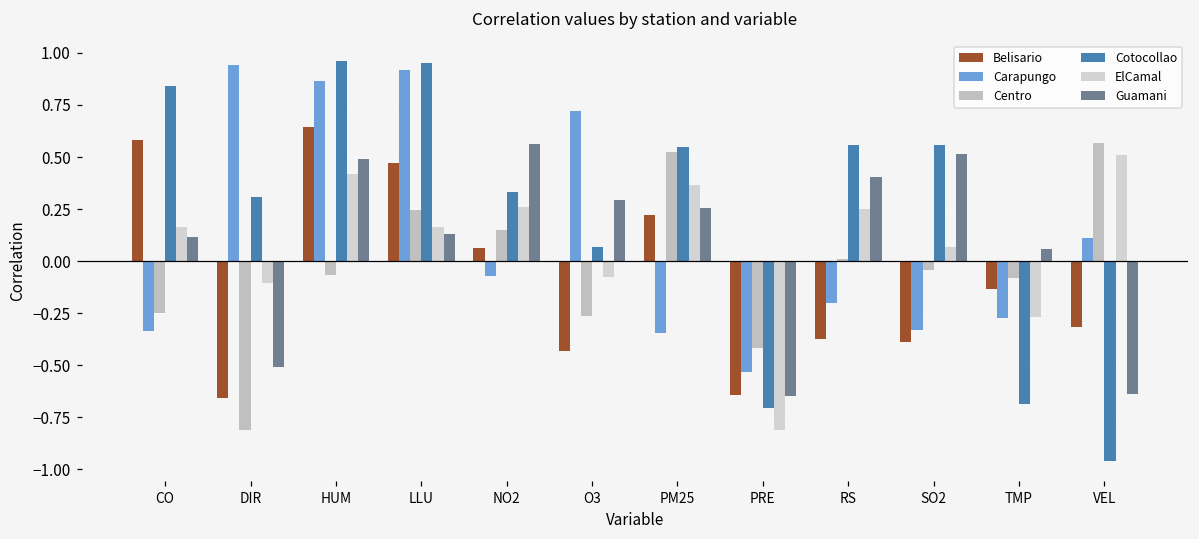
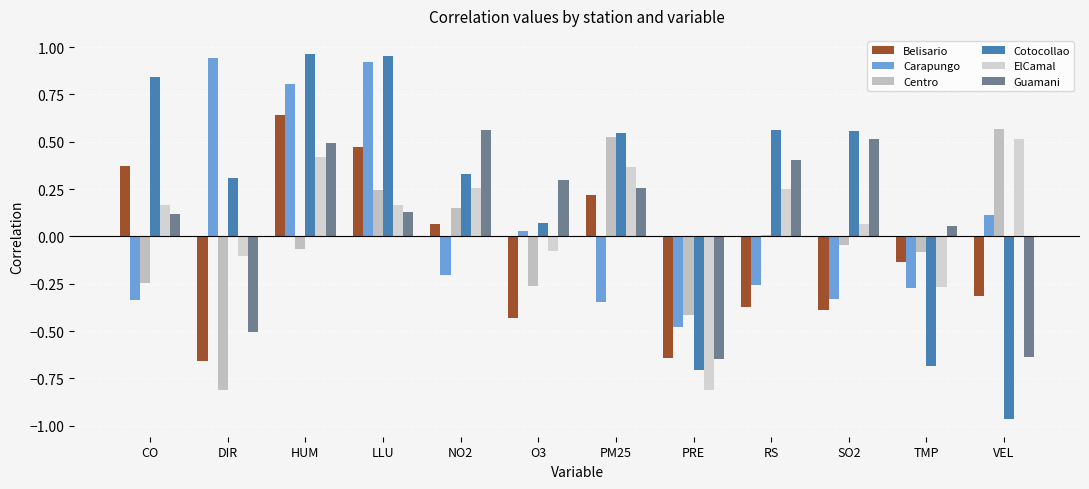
  {
    "Belisario": {
-     "CO": 0.58,
+     "CO": 0.37,
      "DIR": -0.66,
      "HUM": 0.64,
      "LLU": 0.47,
      "NO2": 0.07,
      "O3": -0.43,
      "PM25": 0.22,
      "PRE": -0.64,
      "RS": -0.38,
      "SO2": -0.39,
      "TMP": -0.14,
      "VEL": -0.32
    },
    "Carapungo": {
      "CO": -0.34,
      "DIR": 0.94,
-     "HUM": 0.87,
+     "HUM": 0.80,
      "LLU": 0.92,
-     "NO2": -0.07,
-     "O3": 0.72,
+     "NO2": -0.21,
+     "O3": 0.03,
      "PM25": -0.34,
-     "PRE": -0.53,
-     "RS": -0.20,
+     "PRE": -0.48,
+     "RS": -0.26,
      "SO2": -0.33,
      "TMP": -0.27,
      "VEL": 0.11
    }
  }
